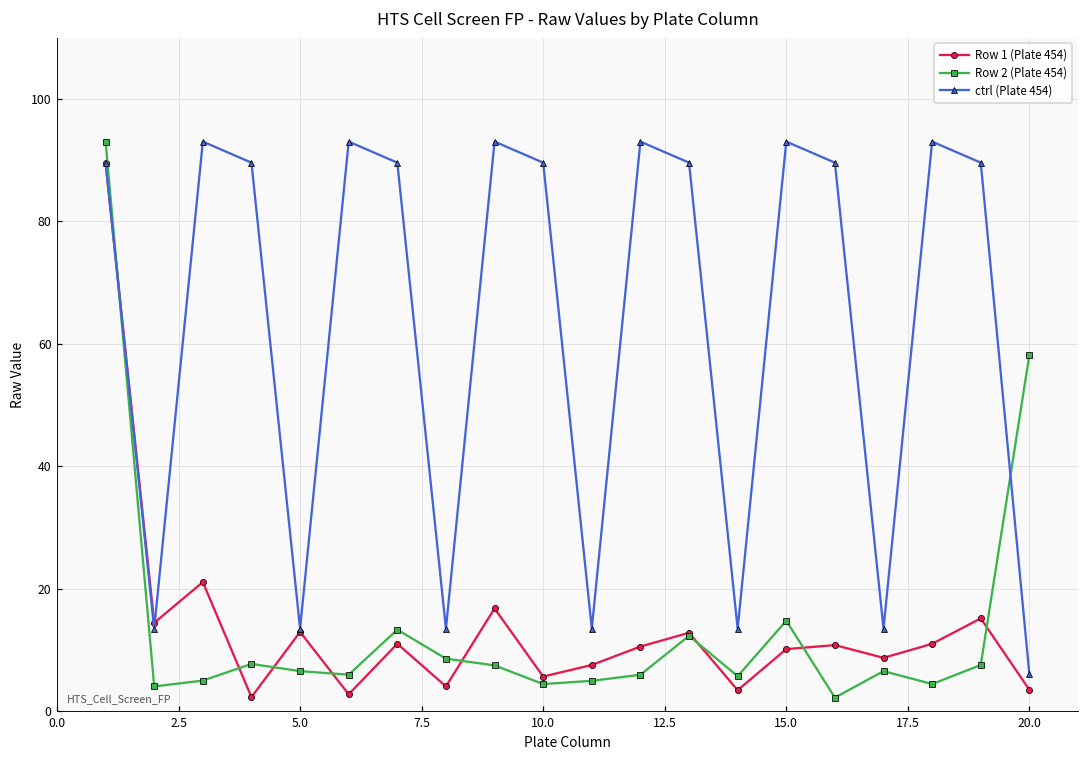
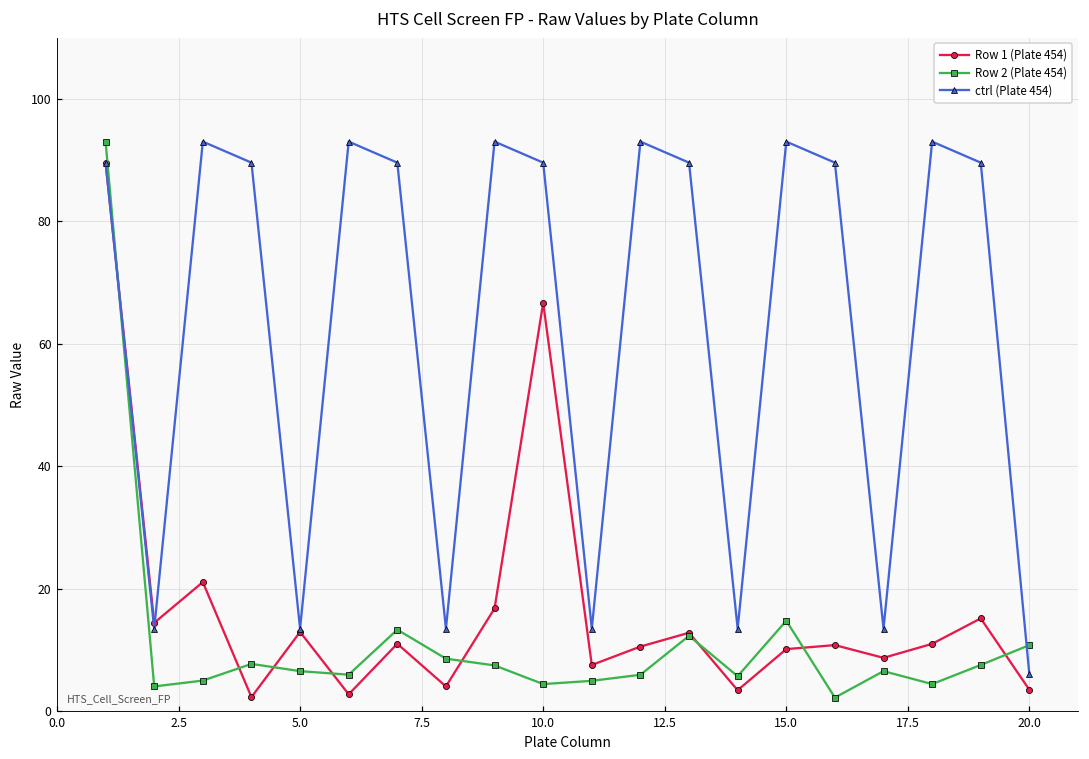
  {
    "Row 1 (Plate 454)": {
      "5.0": 13,
-     "10.0": 6,
+     "10.0": 67,
      "15.0": 10,
      "20.0": 3
    },
    "Row 2 (Plate 454)": {
      "5.0": 7,
      "10.0": 4,
      "15.0": 15,
-     "20.0": 58
+     "20.0": 11
    },
    "ctrl (Plate 454)": {
      "5.0": 13,
      "10.0": 90,
      "15.0": 93,
      "20.0": 6
    }
  }
